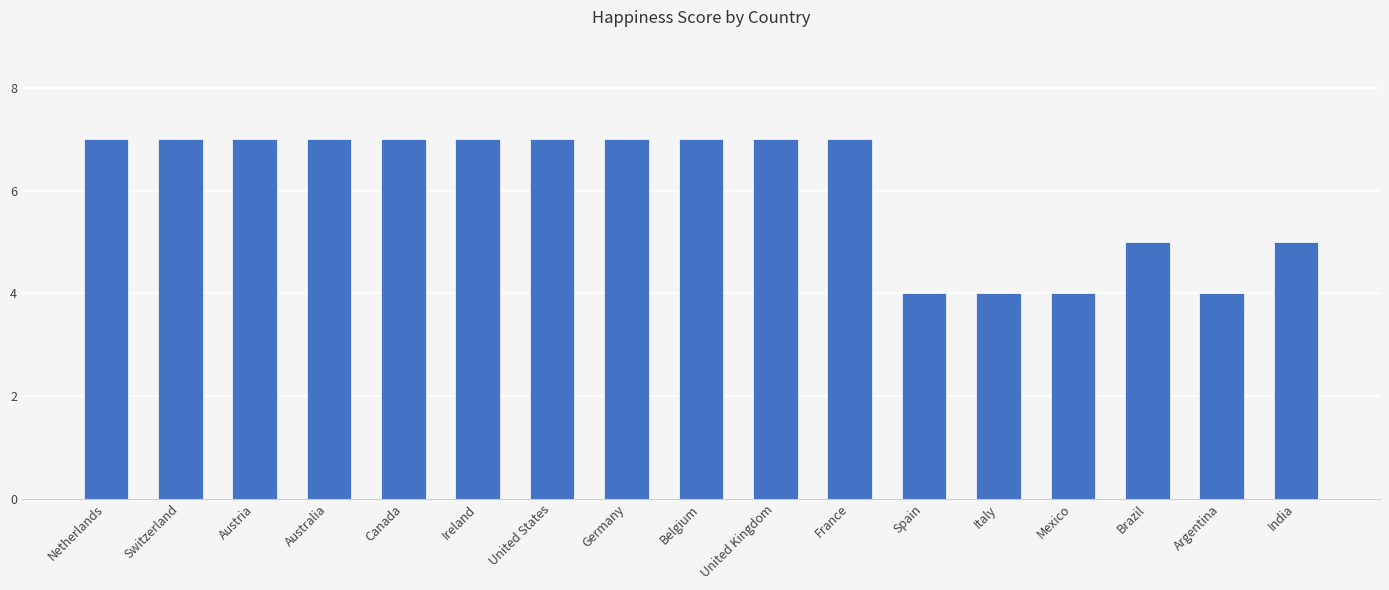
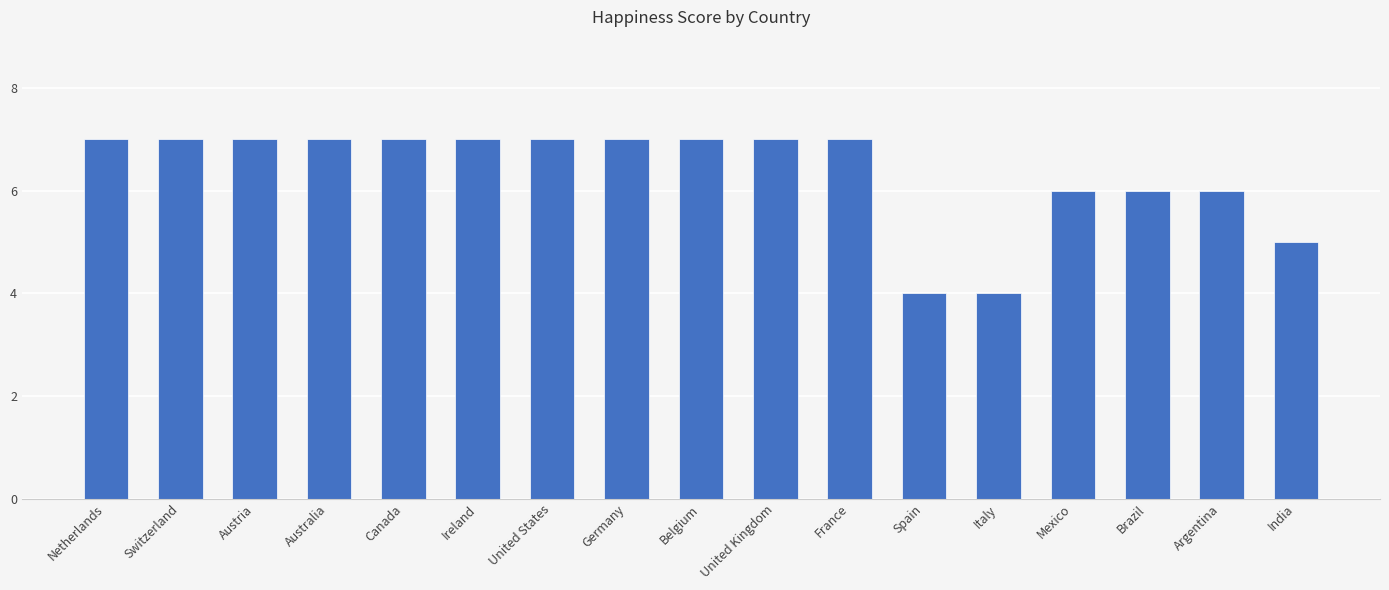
  {
    "Netherlands": 7,
    "Switzerland": 7,
    "Austria": 7,
    "Australia": 7,
    "Canada": 7,
    "Ireland": 7,
    "United States": 7,
    "Germany": 7,
    "Belgium": 7,
    "United Kingdom": 7,
    "France": 7,
    "Spain": 4,
    "Italy": 4,
-   "Mexico": 4,
-   "Brazil": 5,
-   "Argentina": 4,
+   "Mexico": 6,
+   "Brazil": 6,
+   "Argentina": 6,
    "India": 5
  }
